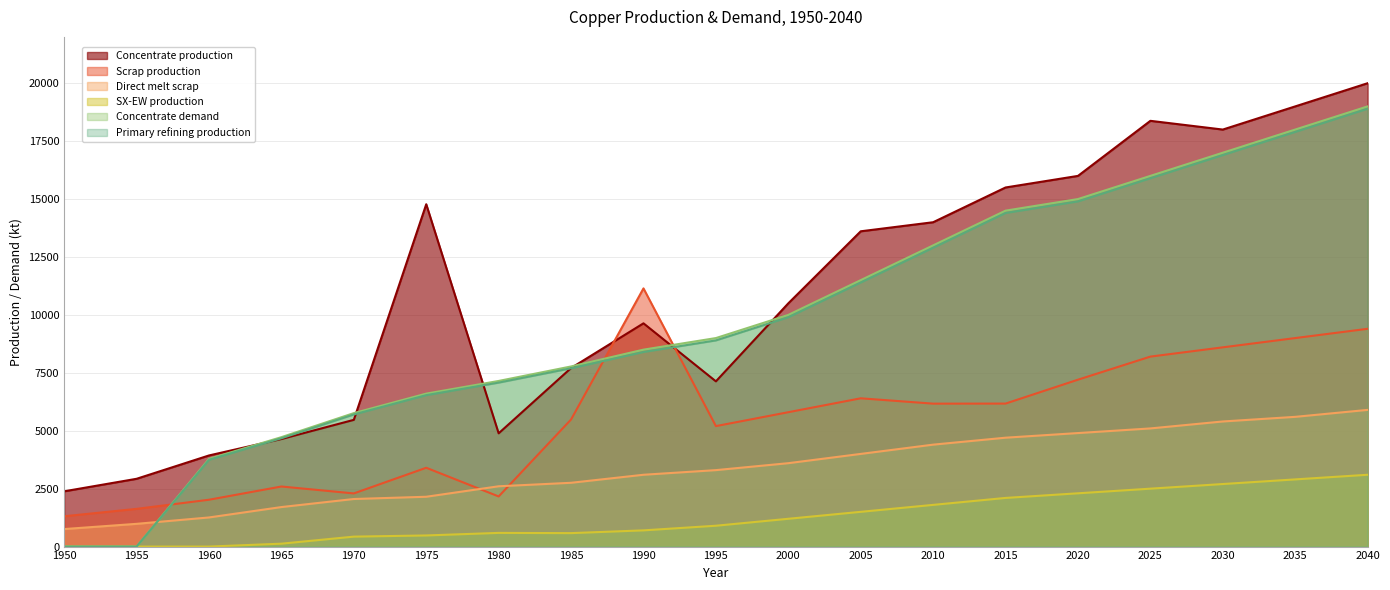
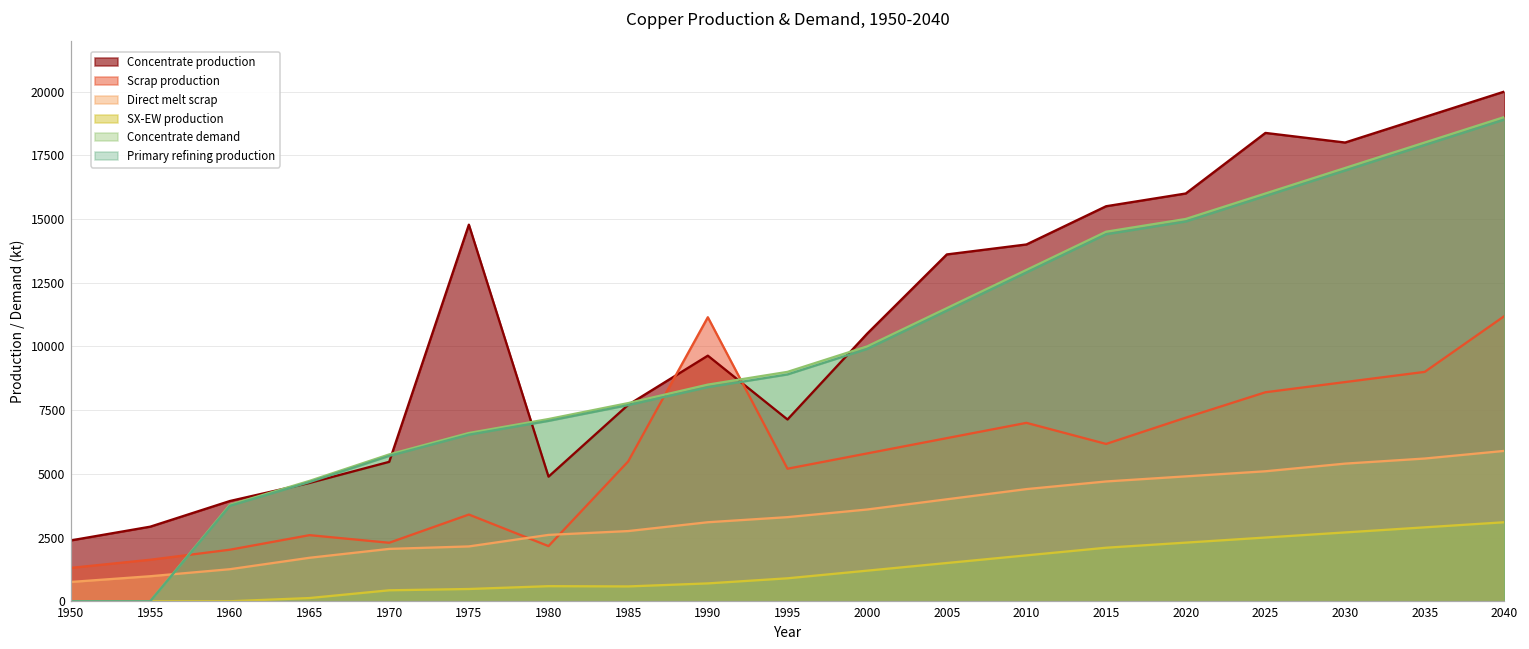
  {
    "Concentrate production": {
      "1950": 2400,
      "1955": 2900,
      "1960": 3900,
      "1970": 5500,
      "1975": 14800,
      "1980": 4900,
      "1990": 9600,
      "1995": 7100,
      "2000": 10500,
      "2005": 13600,
      "2010": 14000,
      "2015": 15500,
      "2020": 16000,
      "2025": 18400,
      "2030": 18000,
      "2035": 19000,
      "2040": 20000
    },
    "Scrap production": {
      "1950": 1300,
      "1955": 1600,
      "1960": 2000,
      "1965": 2600,
      "1970": 2300,
      "1975": 3400,
      "1980": 2200,
      "1985": 5500,
      "1990": 11100,
      "1995": 5200,
      "2000": 5800,
      "2005": 6400,
-     "2010": 6200,
+     "2010": 7000,
      "2015": 6200,
      "2020": 7200,
      "2025": 8200,
      "2030": 8600,
      "2035": 9000,
-     "2040": 9400
+     "2040": 11200
    }
  }
